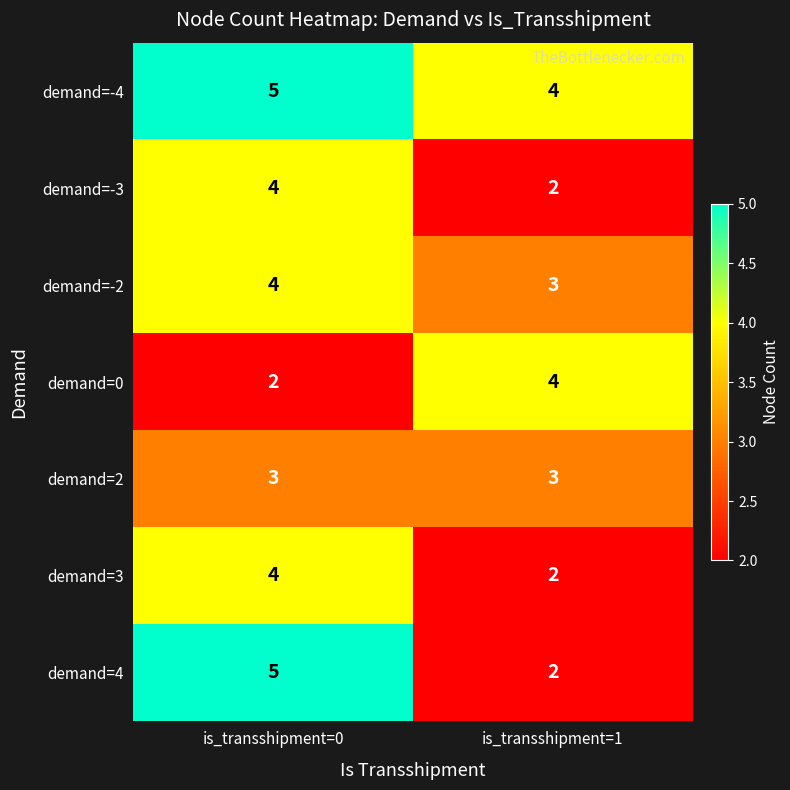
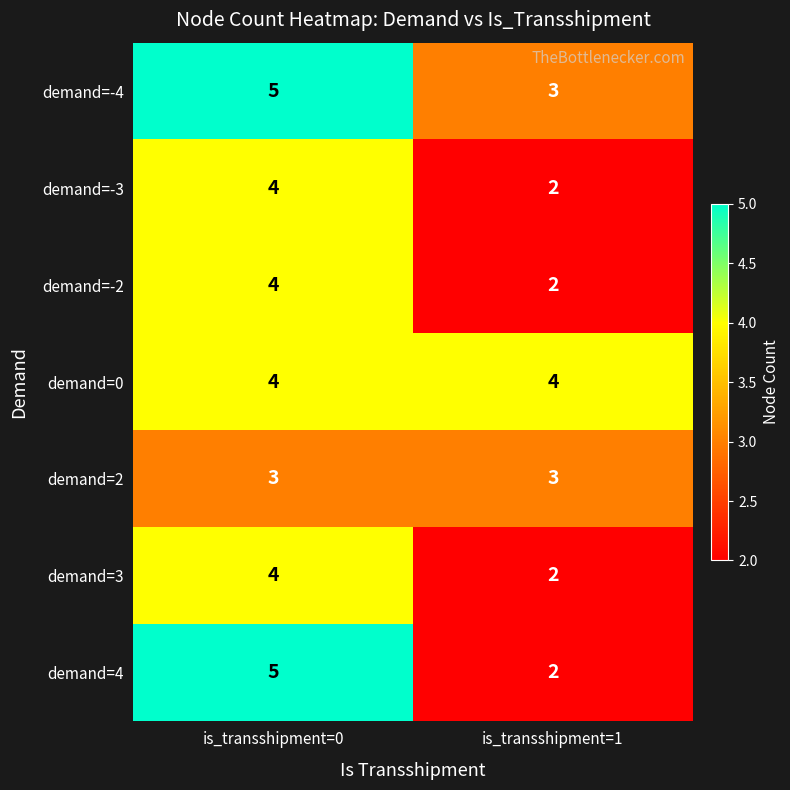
  {
    "demand=-4": {
      "is_transshipment=0": 5,
-     "is_transshipment=1": 4
+     "is_transshipment=1": 3
    },
    "demand=-3": {
      "is_transshipment=0": 4,
      "is_transshipment=1": 2
    },
    "demand=-2": {
      "is_transshipment=0": 4,
-     "is_transshipment=1": 3
+     "is_transshipment=1": 2
    },
    "demand=0": {
-     "is_transshipment=0": 2,
+     "is_transshipment=0": 4,
      "is_transshipment=1": 4
    },
    "demand=2": {
      "is_transshipment=0": 3,
      "is_transshipment=1": 3
    },
    "demand=3": {
      "is_transshipment=0": 4,
      "is_transshipment=1": 2
    },
    "demand=4": {
      "is_transshipment=0": 5,
      "is_transshipment=1": 2
    }
  }
